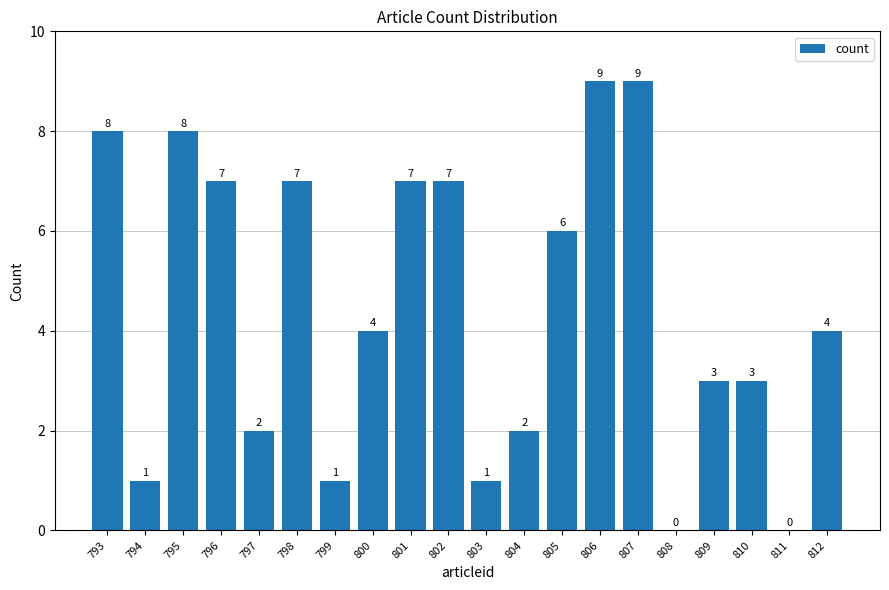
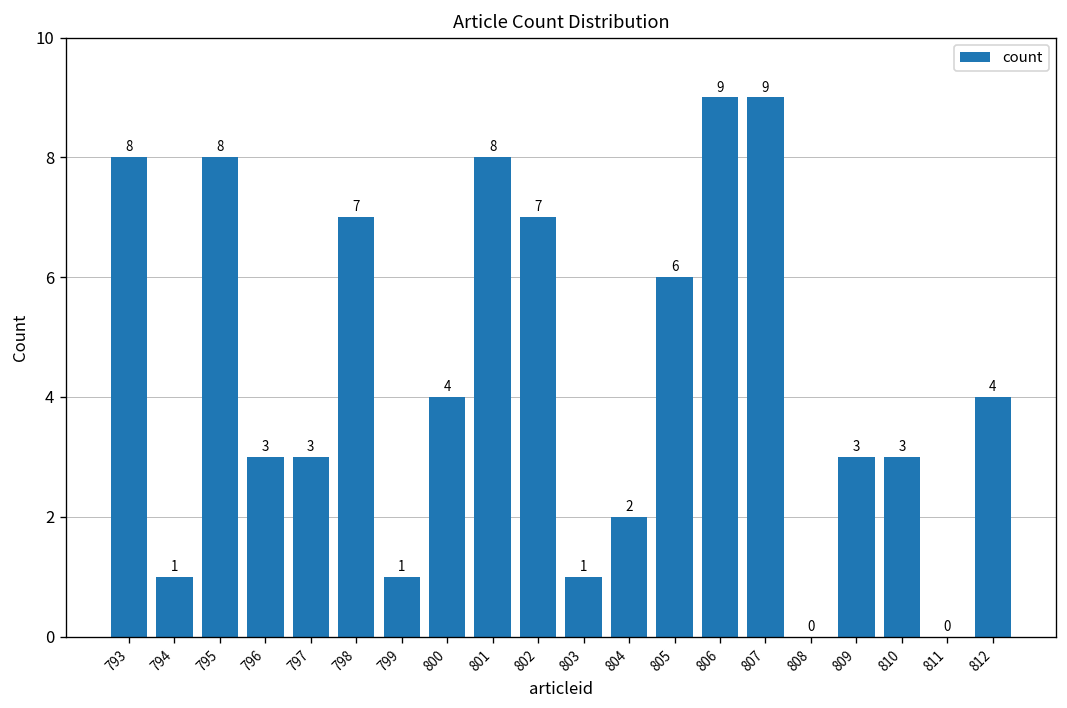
  {
    "793": 8,
    "794": 1,
    "795": 8,
-   "796": 7,
-   "797": 2,
+   "796": 3,
+   "797": 3,
    "798": 7,
    "799": 1,
    "800": 4,
-   "801": 7,
+   "801": 8,
    "802": 7,
    "803": 1,
    "804": 2,
    "805": 6,
    "806": 9,
    "807": 9,
    "808": 0,
    "809": 3,
    "810": 3,
    "811": 0,
    "812": 4
  }
